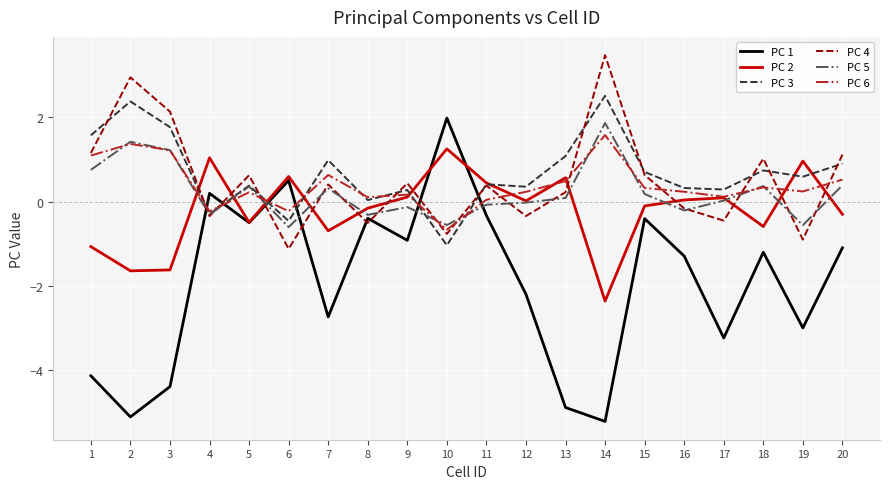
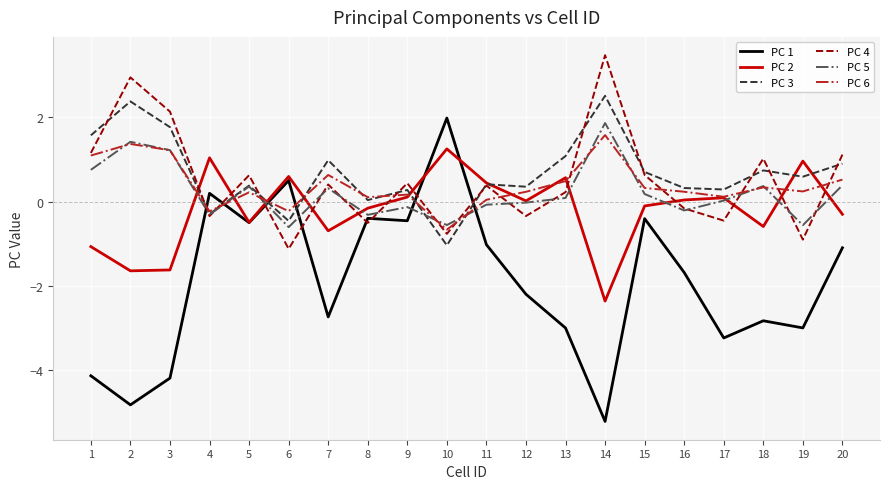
  {
    "PC 1": {
      "1": -4.1,
-     "2": -5.1,
-     "3": -4.4,
+     "2": -4.8,
+     "3": -4.2,
      "4": 0.2,
      "6": 0.5,
      "7": -2.7,
      "8": -0.4,
-     "9": -0.9,
+     "9": -0.5,
      "10": 2.0,
-     "11": -0.3,
+     "11": -1.0,
      "12": -2.2,
-     "13": -4.9,
+     "13": -3.0,
      "14": -5.2,
      "15": -0.4,
-     "16": -1.3,
+     "16": -1.7,
      "17": -3.2,
-     "18": -1.2,
+     "18": -2.8,
      "19": -3.0,
      "20": -1.1
    }
  }
